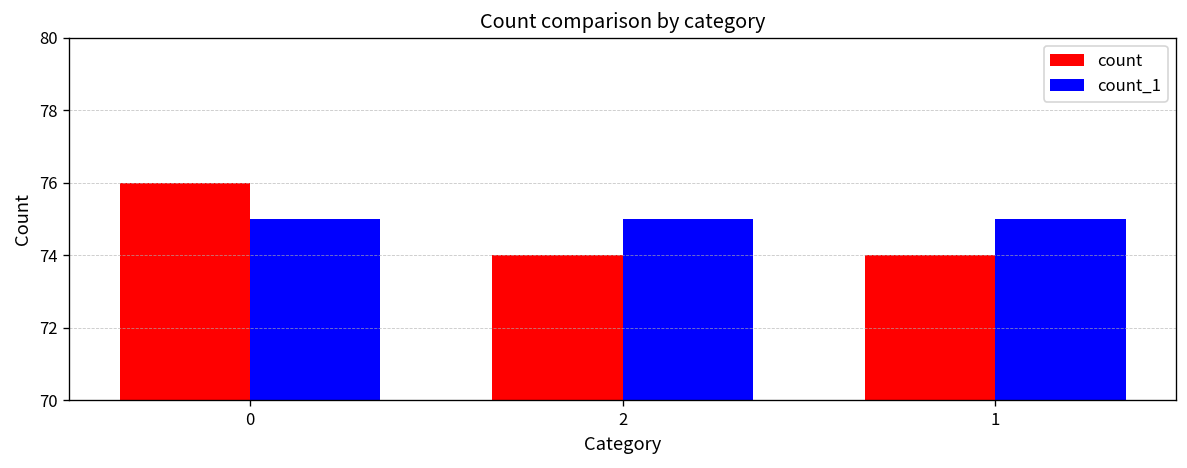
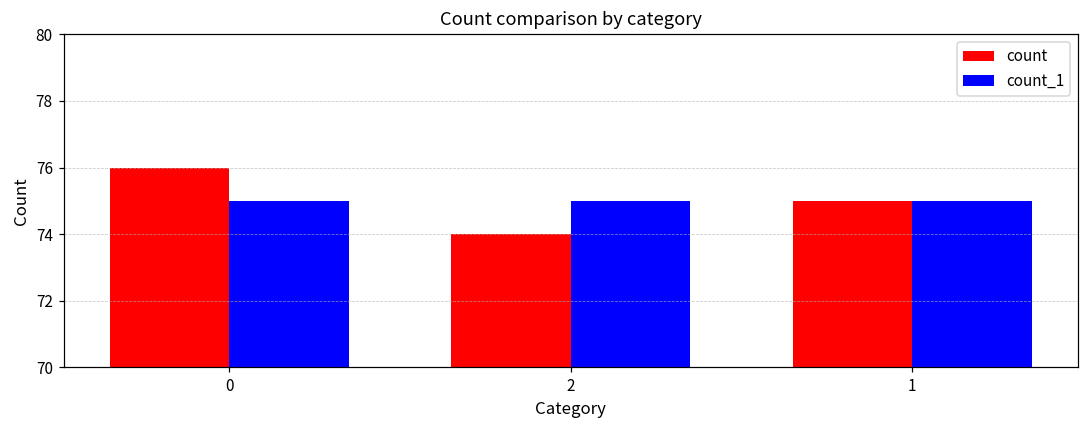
  {
    "count": {
      "0": 76,
      "2": 74,
-     "1": 74
+     "1": 75
    },
    "count_1": {
      "0": 75,
      "2": 75,
      "1": 75
    }
  }
